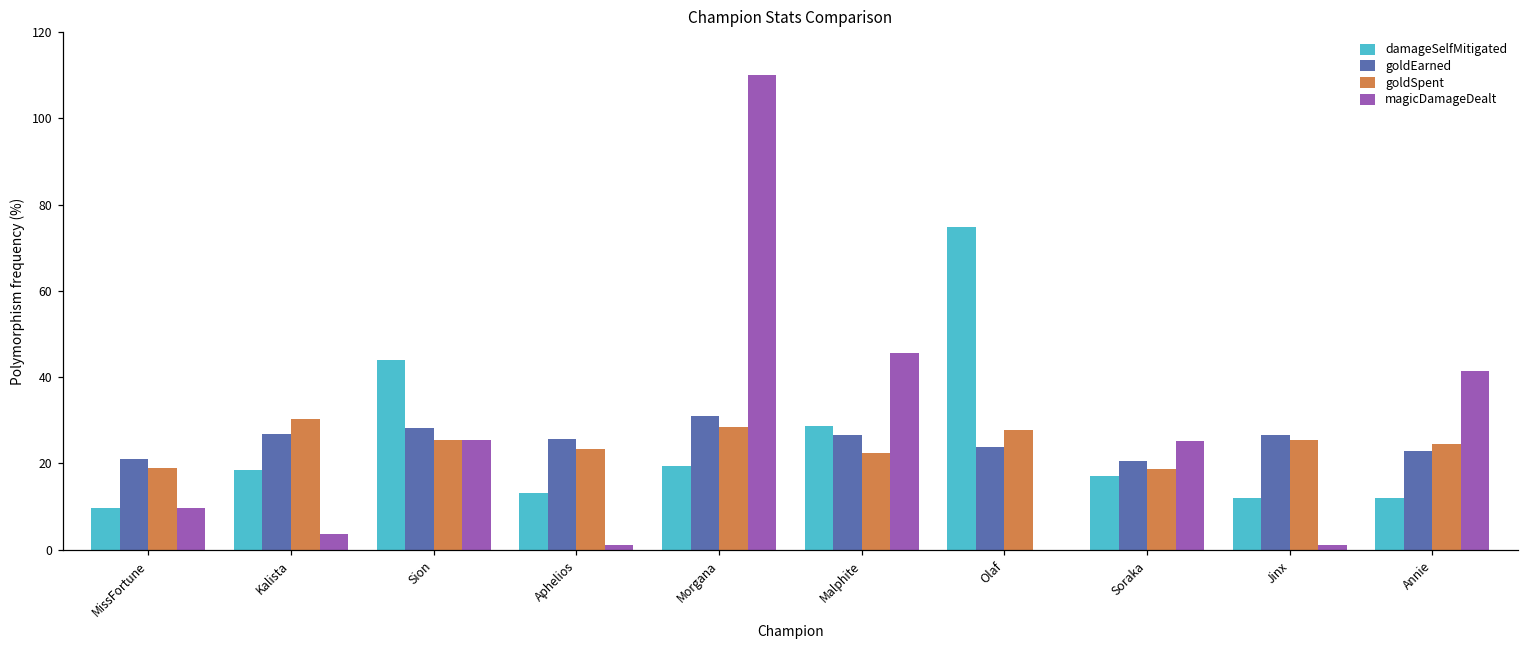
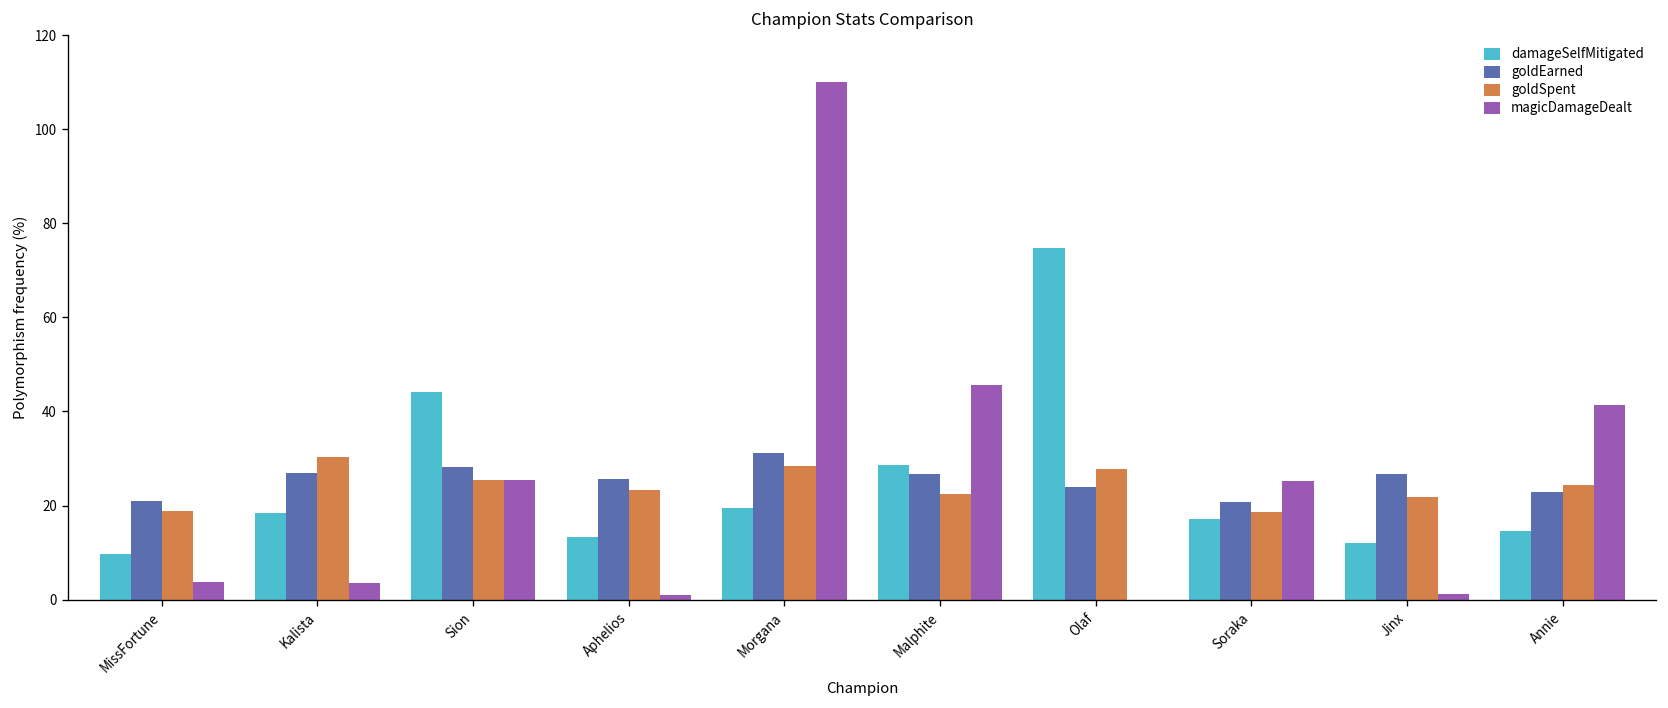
  {
    "damageSelfMitigated": {
      "MissFortune": 10,
      "Kalista": 18,
      "Sion": 44,
      "Aphelios": 13,
      "Morgana": 20,
      "Malphite": 29,
      "Olaf": 75,
      "Soraka": 17,
      "Jinx": 12,
-     "Annie": 12
+     "Annie": 15
    },
    "goldEarned": {
      "MissFortune": 21,
      "Kalista": 27,
      "Sion": 28,
      "Aphelios": 26,
      "Morgana": 31,
      "Malphite": 27,
      "Olaf": 24,
      "Soraka": 21,
      "Jinx": 27,
      "Annie": 23
    },
    "goldSpent": {
      "MissFortune": 19,
      "Kalista": 30,
      "Sion": 25,
      "Aphelios": 23,
      "Morgana": 28,
      "Malphite": 22,
      "Olaf": 28,
      "Soraka": 19,
-     "Jinx": 25,
+     "Jinx": 22,
      "Annie": 24
    },
    "magicDamageDealt": {
-     "MissFortune": 10,
+     "MissFortune": 4,
      "Kalista": 4,
      "Sion": 25,
      "Aphelios": 1,
      "Morgana": 110,
      "Malphite": 46,
      "Olaf": 0,
      "Soraka": 25,
      "Jinx": 1,
      "Annie": 41
    }
  }
